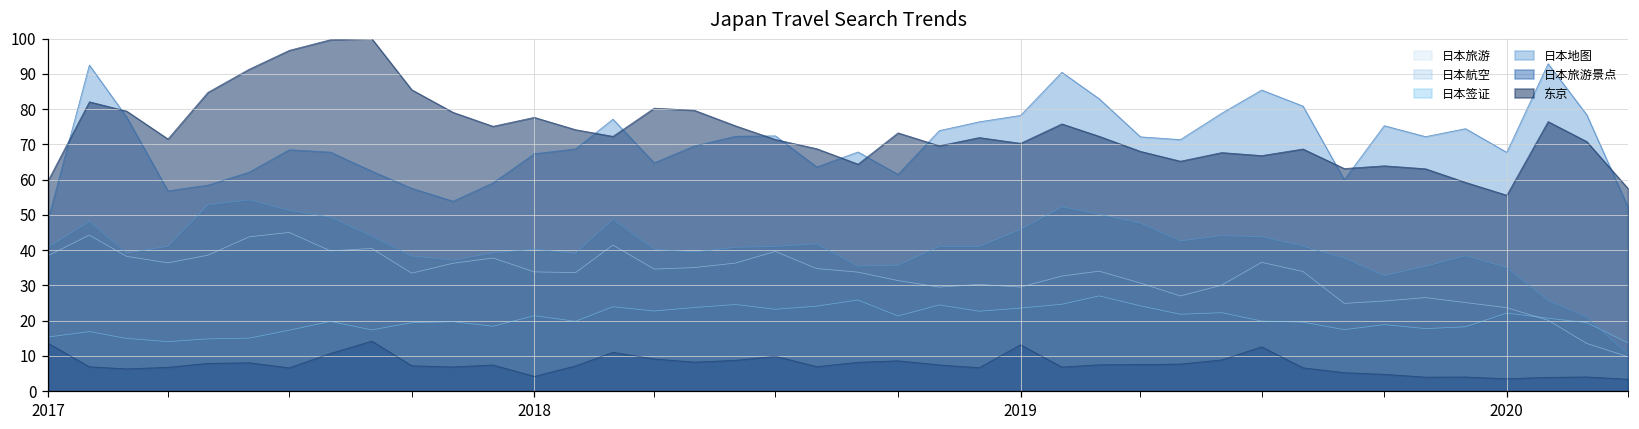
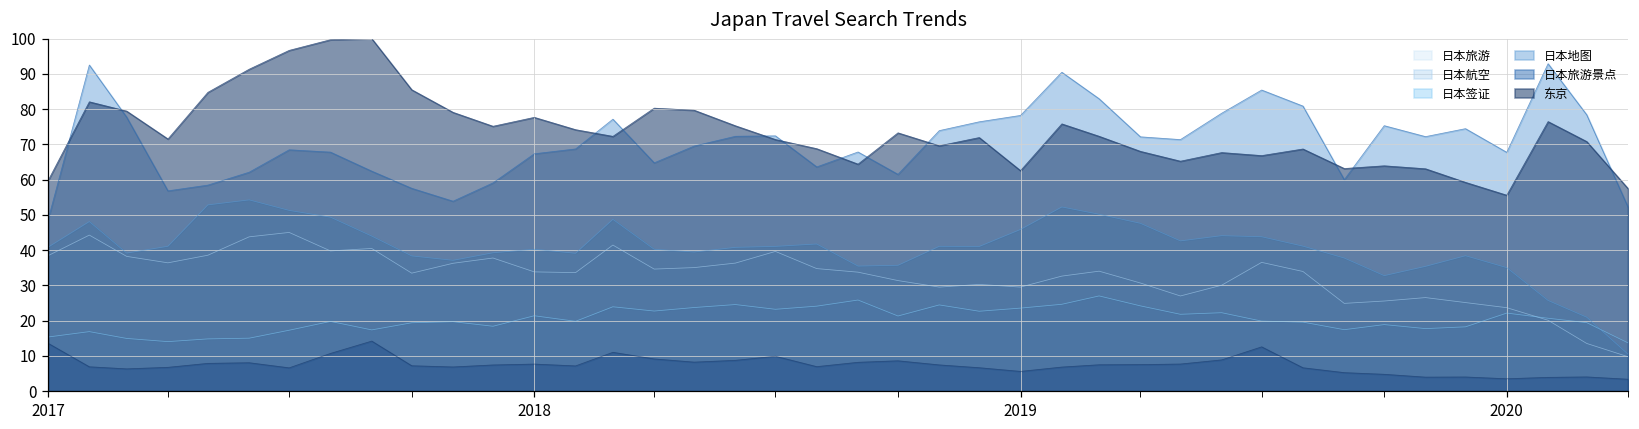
  {
    "日本旅游景点": {
      "2017": 14,
-     "2018": 4,
-     "2019": 13,
+     "2018": 8,
+     "2019": 6,
      "2020": 4
    },
    "东京": {
      "2017": 60,
      "2018": 78,
-     "2019": 70,
+     "2019": 63,
      "2020": 56
    }
  }
